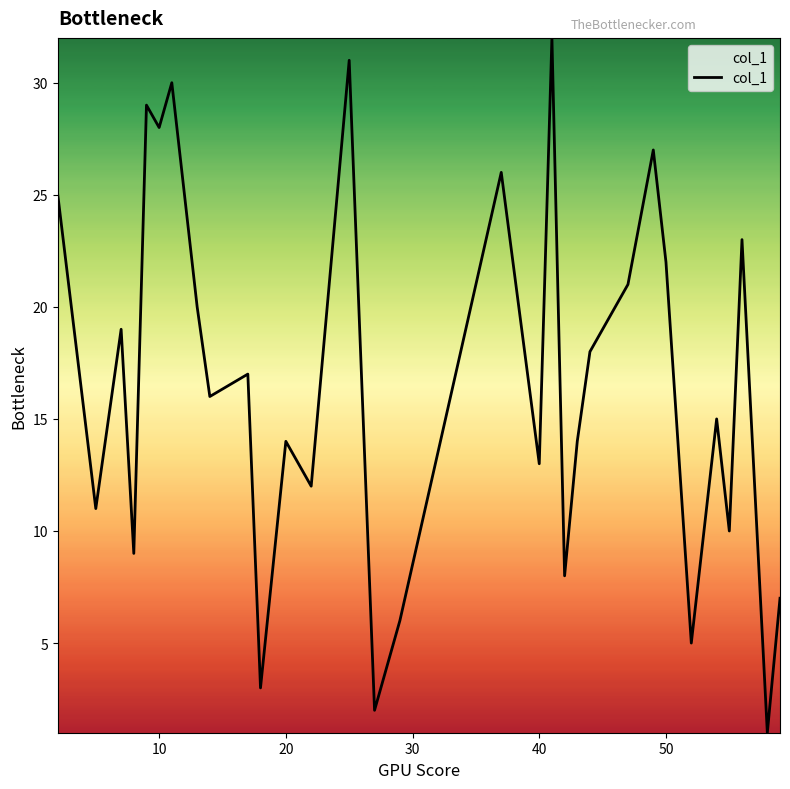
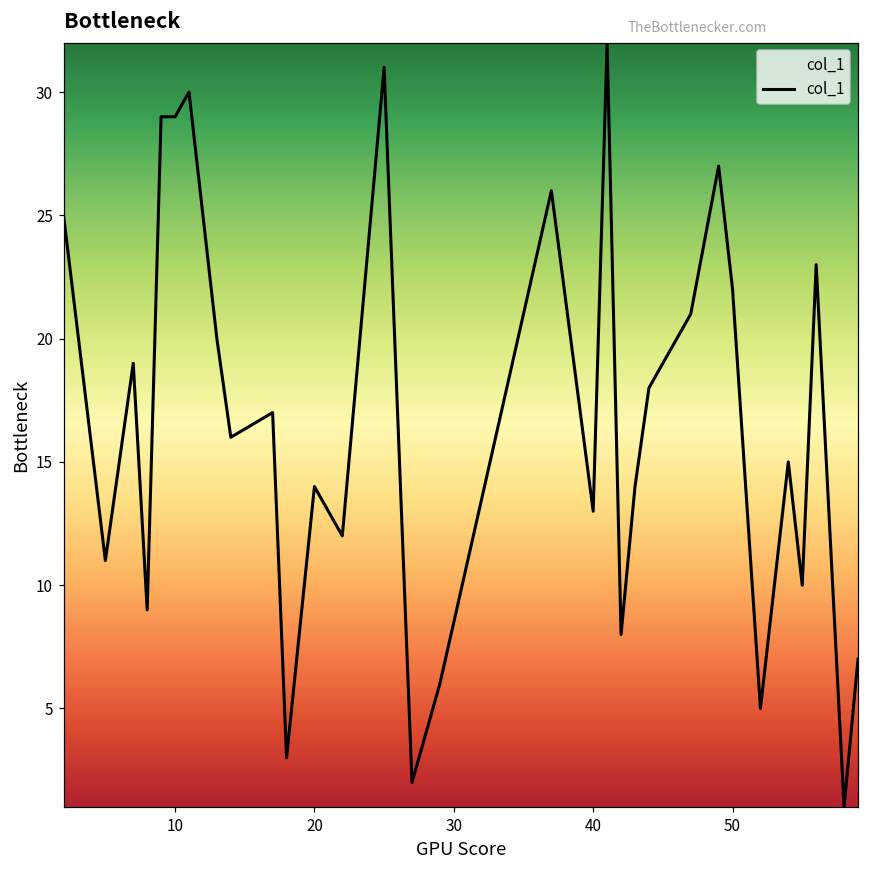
  {
-   "10": 28,
+   "10": 29,
    "20": 14,
    "40": 13,
    "50": 22
  }
